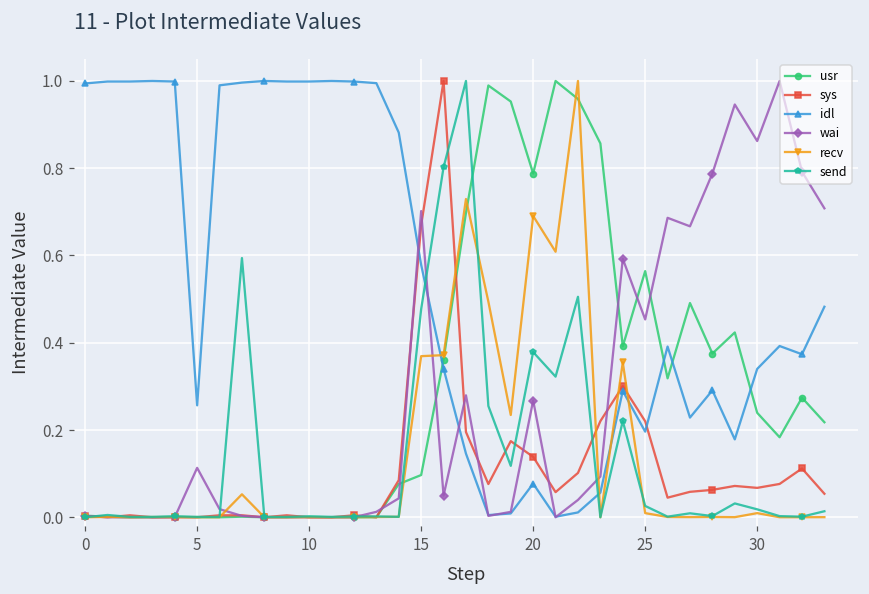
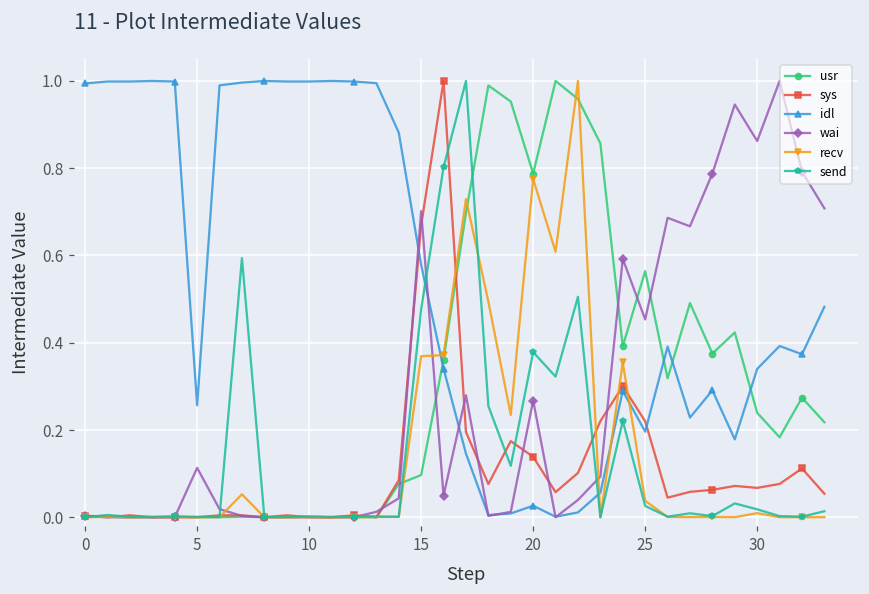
  {
    "sys": {
      "15": 0.67,
      "20": 0.14,
      "25": 0.22,
      "30": 0.07
    },
    "idl": {
      "0": 0.99,
      "5": 0.26,
      "10": 1.00,
      "15": 0.58,
-     "20": 0.08,
+     "20": 0.03,
      "25": 0.20,
      "30": 0.34
    },
    "wai": {
      "5": 0.11,
      "15": 0.70,
      "20": 0.27,
      "25": 0.45,
      "30": 0.86
    },
    "recv": {
      "15": 0.37,
-     "20": 0.69,
-     "25": 0.01,
+     "20": 0.78,
+     "25": 0.04,
      "30": 0.01
    }
  }
